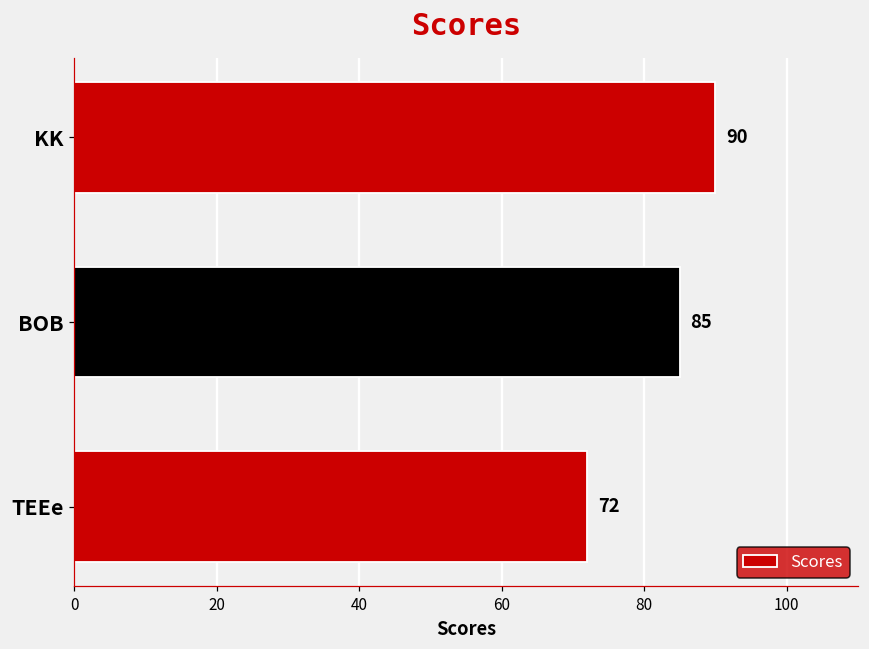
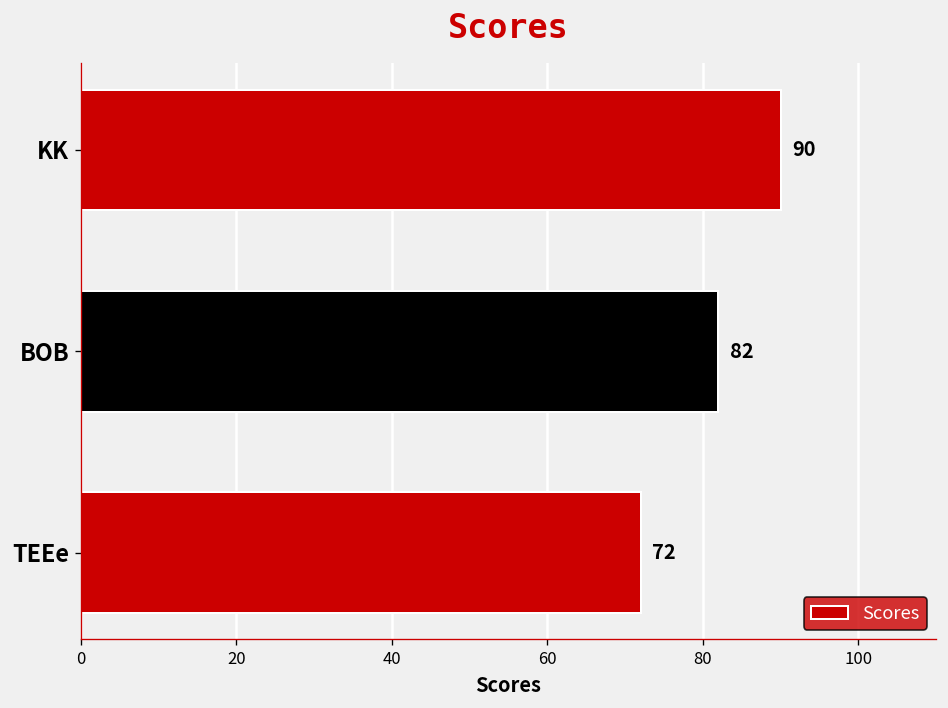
  {
    "KK": 90,
-   "BOB": 85,
+   "BOB": 82,
    "TEEe": 72
  }
